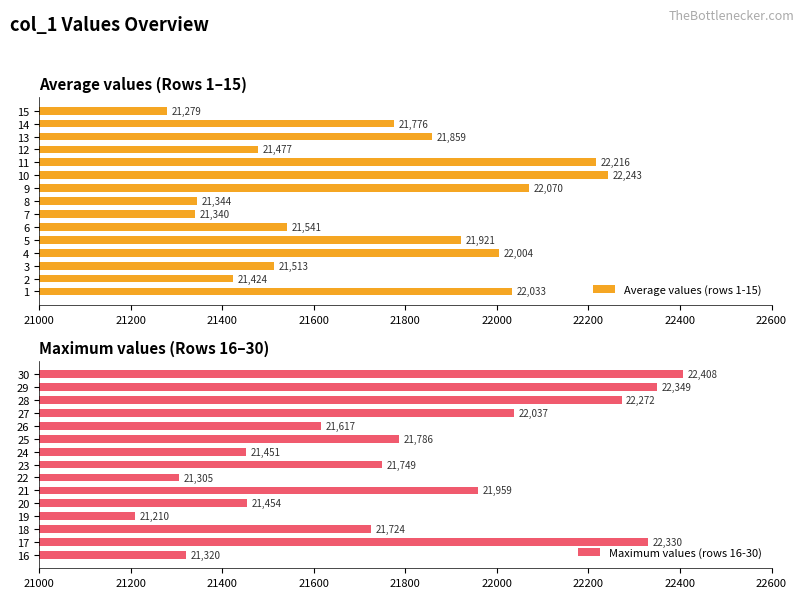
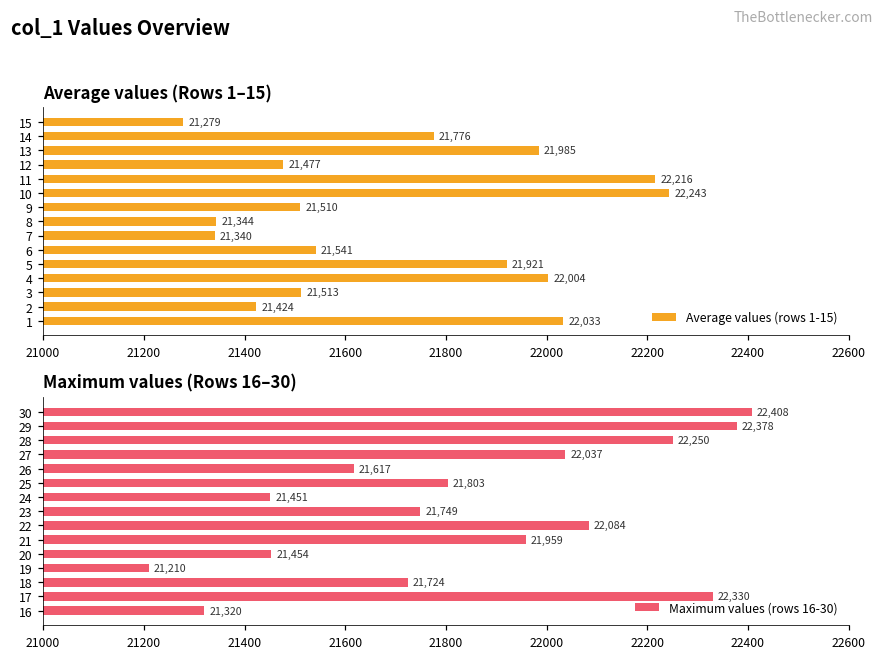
  {
    "Average values (Rows 1–15)": {
      "15": "21,279",
      "14": "21,776",
-     "13": "21,859",
+     "13": "21,985",
      "12": "21,477",
      "11": "22,216",
      "10": "22,243",
-     "9": "22,070",
+     "9": "21,510",
      "8": "21,344",
      "7": "21,340",
      "6": "21,541",
      "5": "21,921",
      "4": "22,004",
      "3": "21,513",
      "2": "21,424",
      "1": "22,033"
    },
    "Maximum values (Rows 16–30)": {
      "30": "22,408",
-     "29": "22,349",
-     "28": "22,272",
+     "29": "22,378",
+     "28": "22,250",
      "27": "22,037",
      "26": "21,617",
-     "25": "21,786",
+     "25": "21,803",
      "24": "21,451",
      "23": "21,749",
-     "22": "21,305",
+     "22": "22,084",
      "21": "21,959",
      "20": "21,454",
      "19": "21,210",
      "18": "21,724",
      "17": "22,330",
      "16": "21,320"
    }
  }
